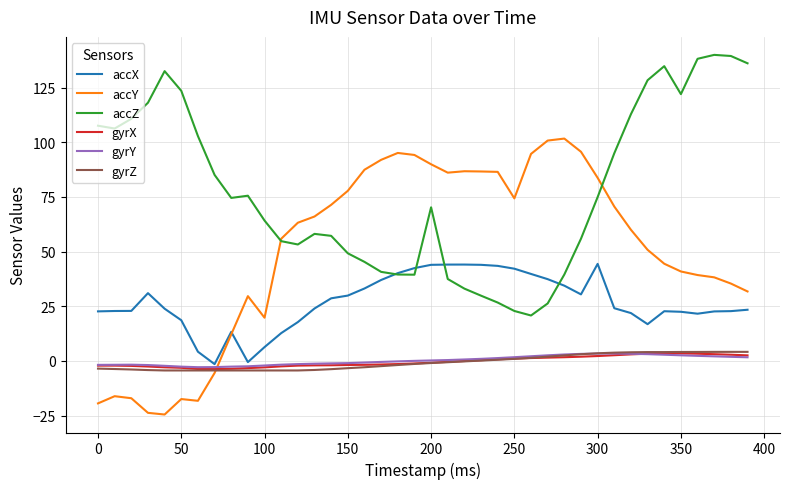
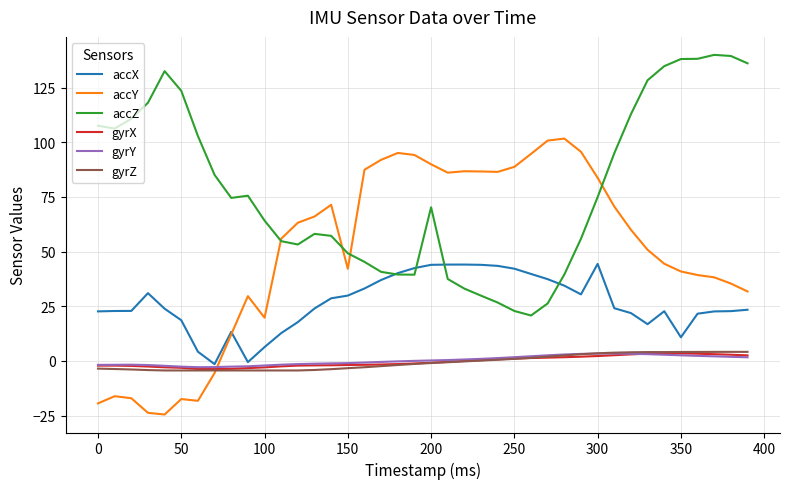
  {
    "accX": {
      "0": 23,
      "50": 19,
      "100": 6,
      "150": 30,
      "200": 44,
      "250": 42,
      "300": 44,
-     "350": 22
+     "350": 11
    },
    "accY": {
      "0": -19,
      "50": -17,
      "100": 20,
-     "150": 78,
+     "150": 42,
      "200": 90,
-     "250": 74,
+     "250": 89,
      "300": 84,
      "350": 41
    },
    "accZ": {
      "50": 123,
      "100": 64,
      "150": 49,
      "200": 70,
      "250": 23,
      "300": 75,
-     "350": 122
+     "350": 138
    },
    "gyrZ": {
      "0": -4,
      "50": -4,
      "100": -4,
      "150": -3
    }
  }
